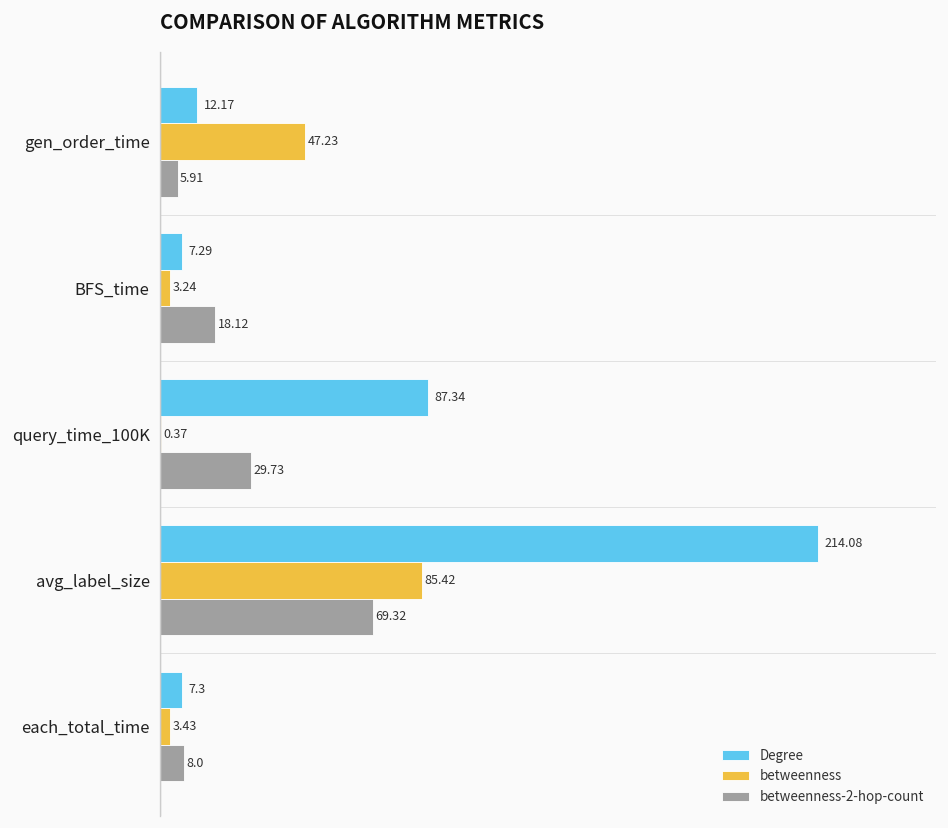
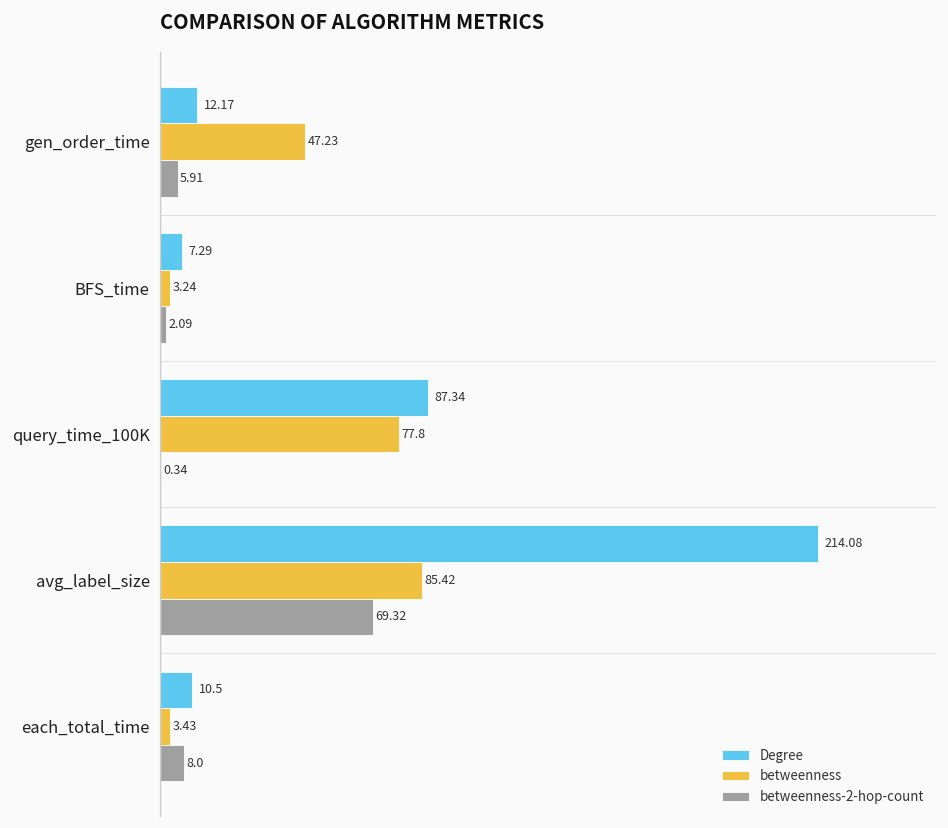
  {
    "Degree": {
      "gen_order_time": 12.17,
      "BFS_time": 7.29,
      "query_time_100K": 87.34,
      "avg_label_size": 214.08,
-     "each_total_time": 7.3
+     "each_total_time": 10.5
    },
    "betweenness": {
      "gen_order_time": 47.23,
      "BFS_time": 3.24,
-     "query_time_100K": 0.37,
+     "query_time_100K": 77.8,
      "avg_label_size": 85.42,
      "each_total_time": 3.43
    },
    "betweenness-2-hop-count": {
      "gen_order_time": 5.91,
-     "BFS_time": 18.12,
-     "query_time_100K": 29.73,
+     "BFS_time": 2.09,
+     "query_time_100K": 0.34,
      "avg_label_size": 69.32,
      "each_total_time": 8.0
    }
  }
